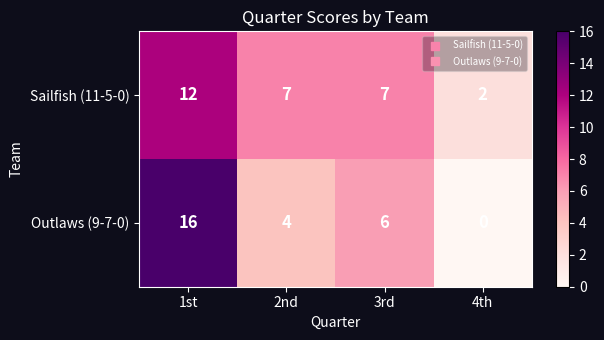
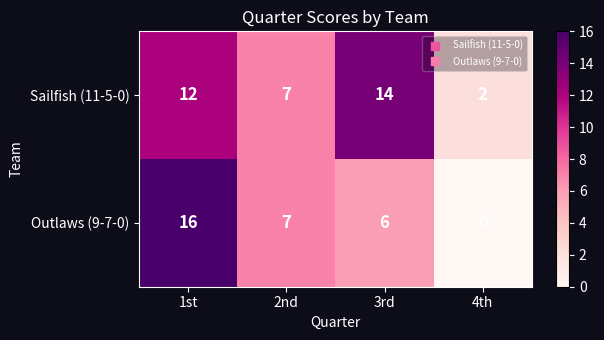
  {
    "Sailfish (11-5-0)": {
      "1st": 12,
      "2nd": 7,
-     "3rd": 7
+     "3rd": 14
    },
    "Outlaws (9-7-0)": {
      "1st": 16,
-     "2nd": 4,
+     "2nd": 7,
      "3rd": 6
    }
  }
